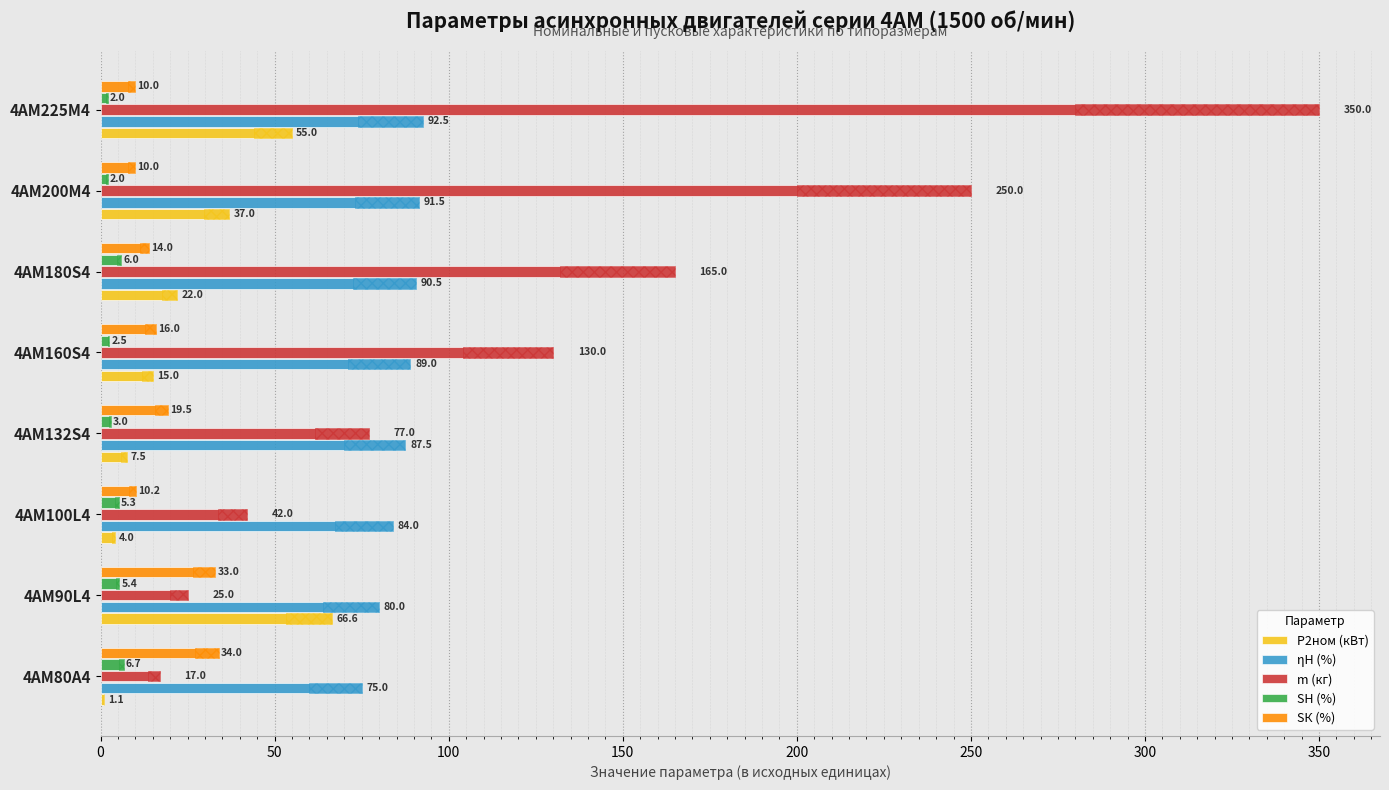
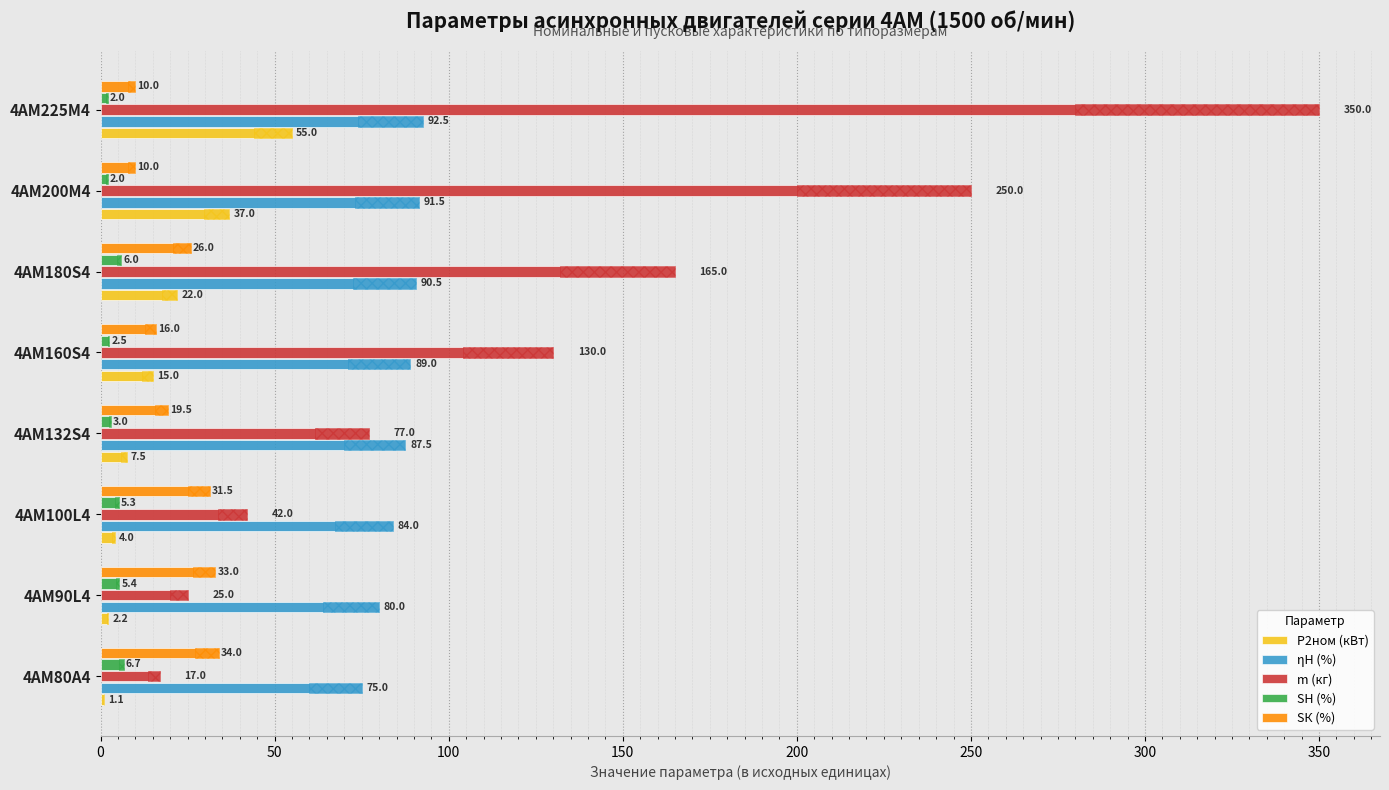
  {
    "Р2ном (кВт)": {
      "4АМ225М4": 55.0,
      "4АМ200М4": 37.0,
      "4АМ180S4": 22.0,
      "4АМ160S4": 15.0,
      "4АМ132S4": 7.5,
      "4АМ100L4": 4.0,
-     "4АМ90L4": 66.6,
+     "4АМ90L4": 2.2,
      "4АМ80А4": 1.1
    },
    "ηН (%)": {
      "4АМ225М4": 92.5,
      "4АМ200М4": 91.5,
      "4АМ180S4": 90.5,
      "4АМ160S4": 89.0,
      "4АМ132S4": 87.5,
      "4АМ100L4": 84.0,
      "4АМ90L4": 80.0,
      "4АМ80А4": 75.0
    },
    "m (кг)": {
      "4АМ225М4": 350.0,
      "4АМ200М4": 250.0,
      "4АМ180S4": 165.0,
      "4АМ160S4": 130.0,
      "4АМ132S4": 77.0,
      "4АМ100L4": 42.0,
      "4АМ90L4": 25.0,
      "4АМ80А4": 17.0
    },
    "SН (%)": {
      "4АМ225М4": 2.0,
      "4АМ200М4": 2.0,
      "4АМ180S4": 6.0,
      "4АМ160S4": 2.5,
      "4АМ132S4": 3.0,
      "4АМ100L4": 5.3,
      "4АМ90L4": 5.4,
      "4АМ80А4": 6.7
    },
    "SК (%)": {
      "4АМ225М4": 10.0,
      "4АМ200М4": 10.0,
-     "4АМ180S4": 14.0,
+     "4АМ180S4": 26.0,
      "4АМ160S4": 16.0,
      "4АМ132S4": 19.5,
-     "4АМ100L4": 10.2,
+     "4АМ100L4": 31.5,
      "4АМ90L4": 33.0,
      "4АМ80А4": 34.0
    }
  }
